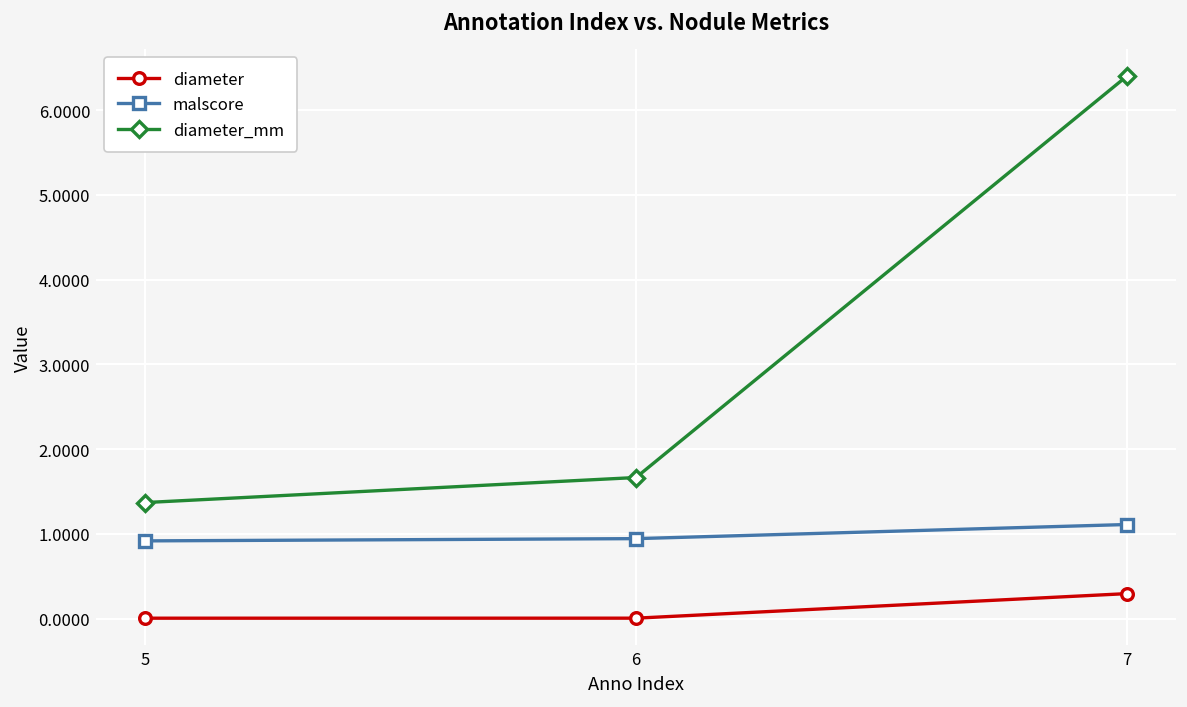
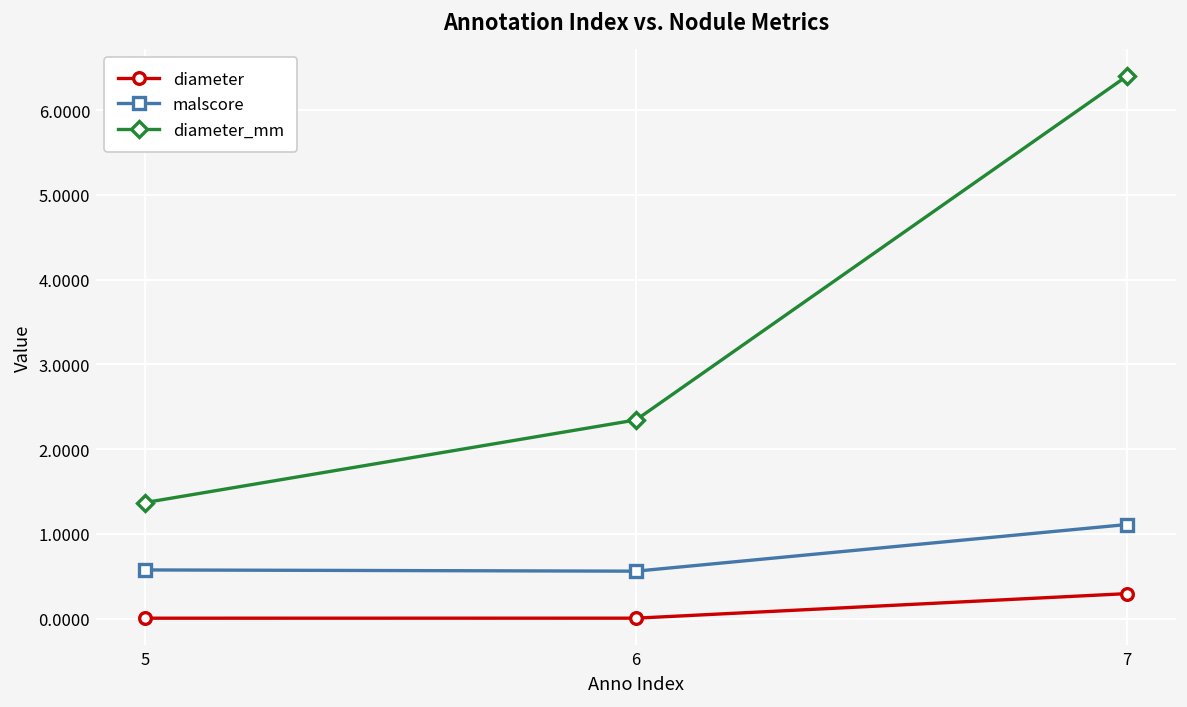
  {
    "diameter": {
      "5": 0.0,
      "6": 0.0,
      "7": 0.3
    },
    "malscore": {
-     "5": 0.9,
-     "6": 0.9,
+     "5": 0.6,
+     "6": 0.6,
      "7": 1.1
    },
    "diameter_mm": {
      "5": 1.4,
-     "6": 1.7,
+     "6": 2.3,
      "7": 6.4
    }
  }
